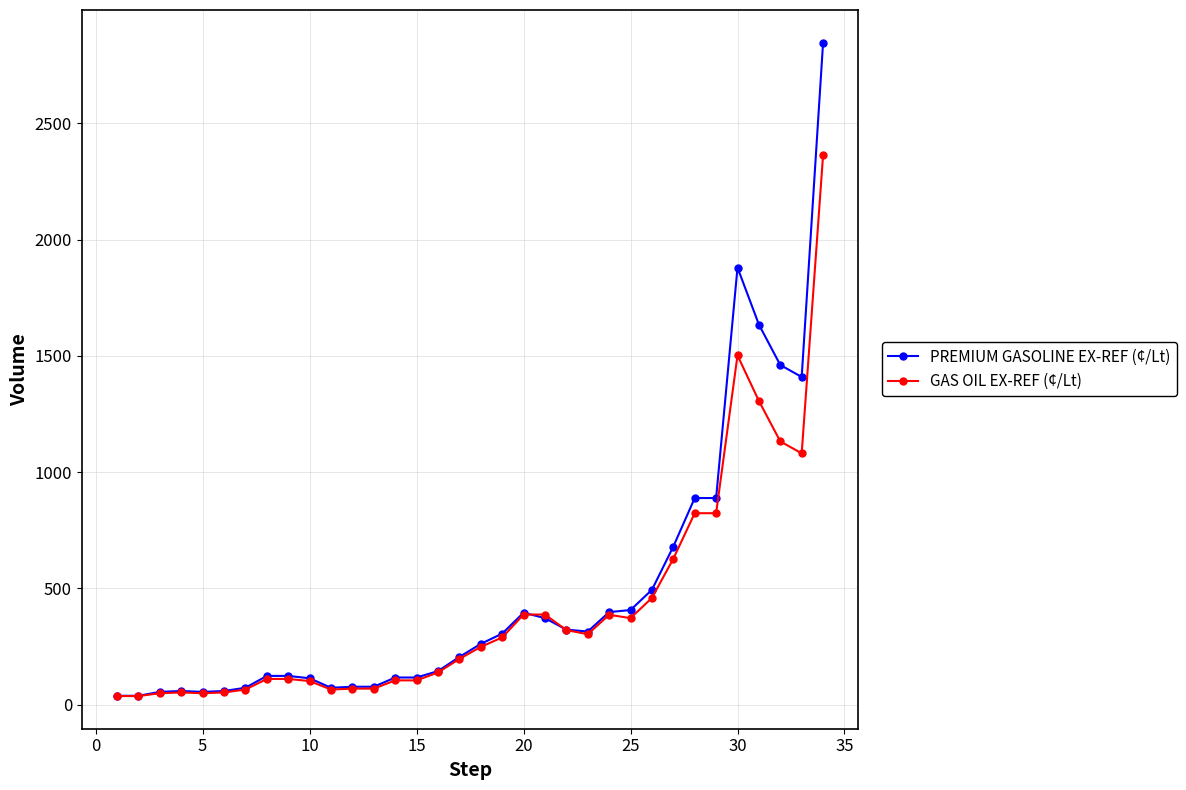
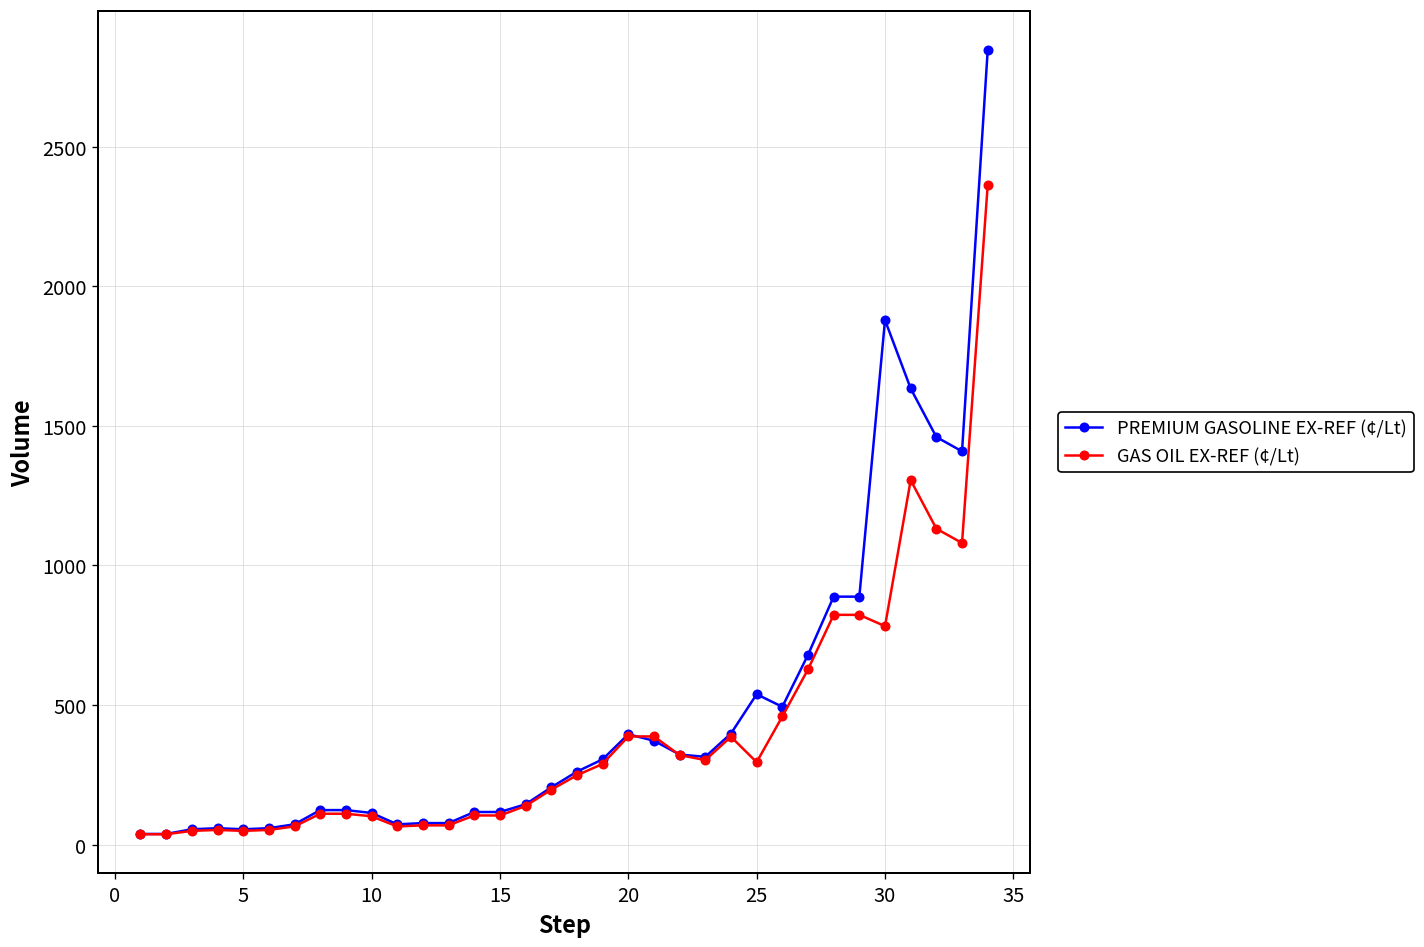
  {
    "PREMIUM GASOLINE EX-REF (¢/Lt)": {
      "10": 110,
      "15": 120,
-     "25": 410,
+     "25": 540,
      "30": 1880
    },
    "GAS OIL EX-REF (¢/Lt)": {
      "10": 100,
      "15": 100,
-     "25": 370,
-     "30": 1500
+     "25": 300,
+     "30": 780
    }
  }
